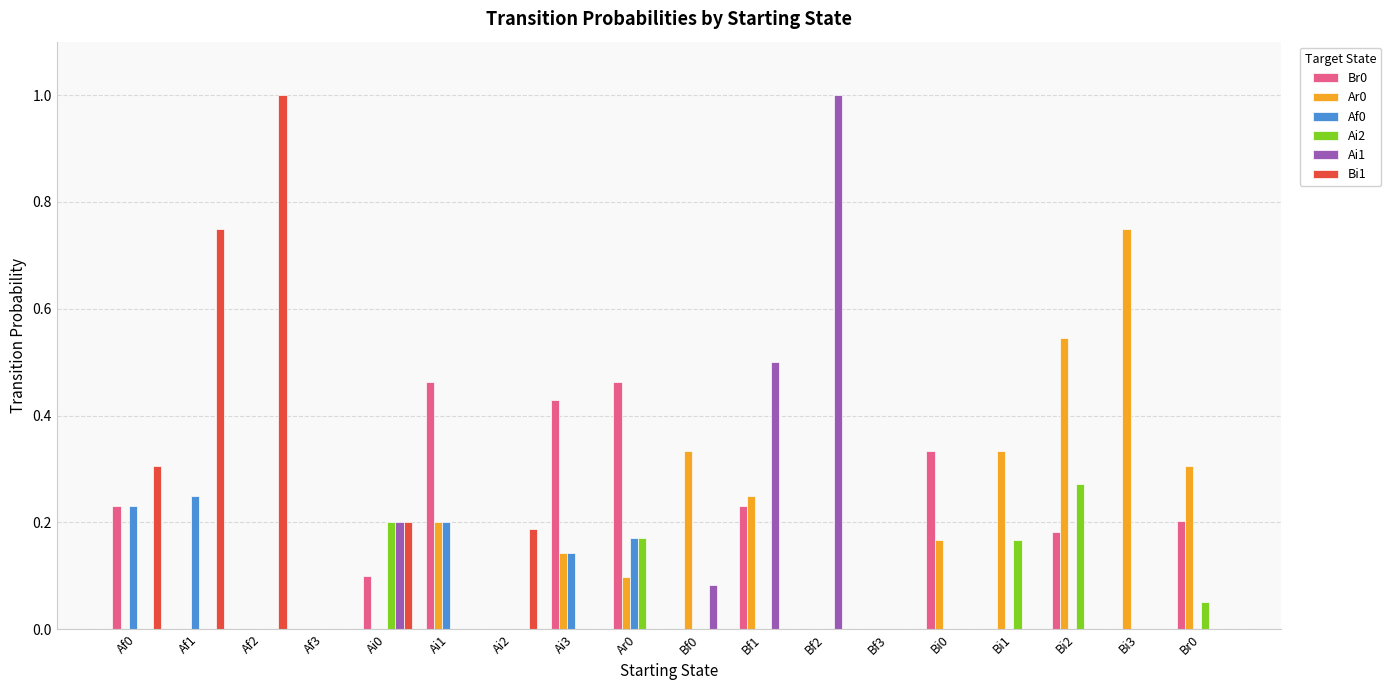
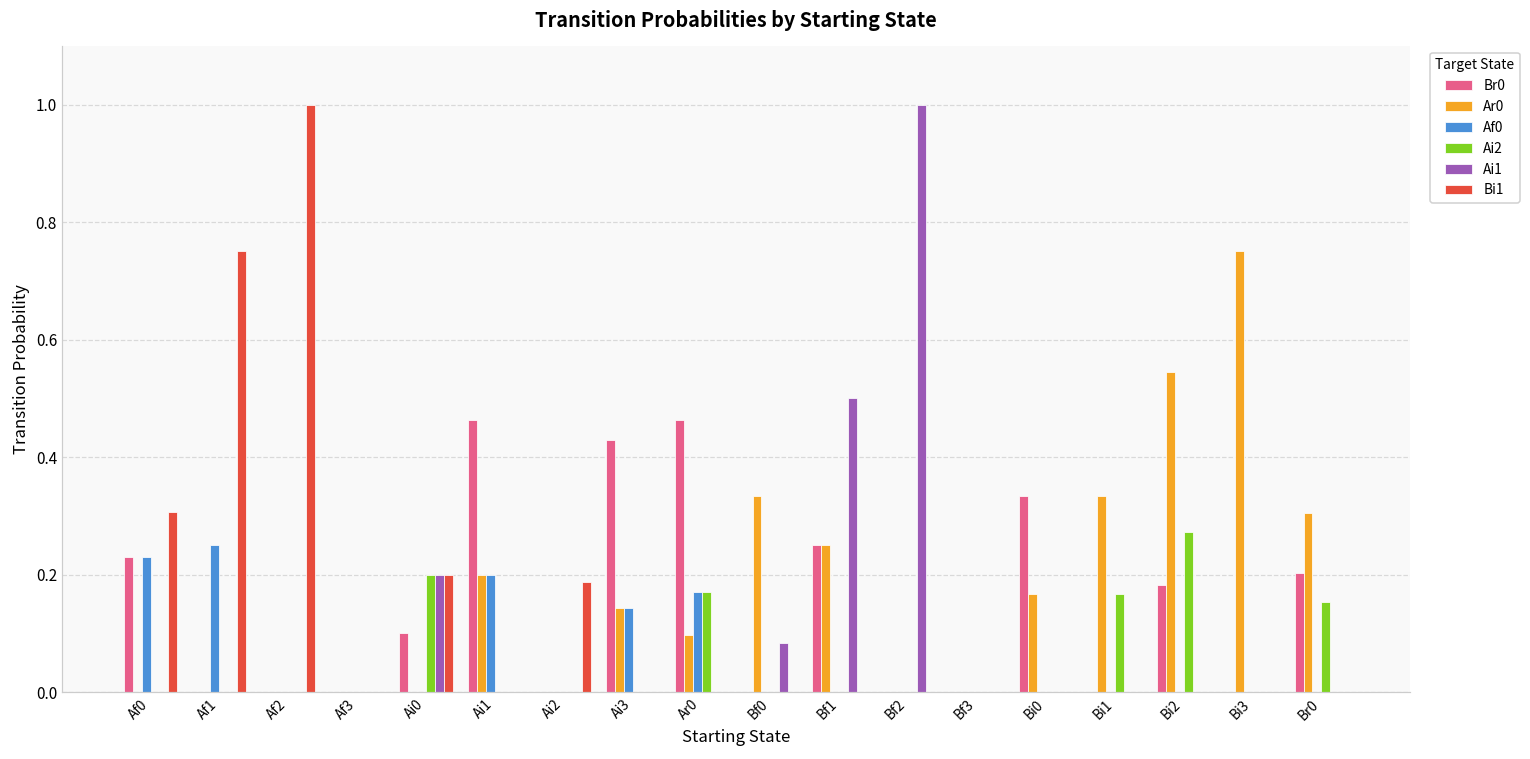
  {
    "Br0": {
      "Af0": 0.23,
      "Af1": 0.00,
      "Af2": 0.00,
      "Af3": 0.00,
      "Ai0": 0.10,
      "Ai1": 0.46,
      "Ai2": 0.00,
      "Ai3": 0.43,
      "Ar0": 0.46,
      "Bf0": 0.00,
-     "Bf1": 0.23,
+     "Bf1": 0.25,
      "Bf2": 0.00,
      "Bf3": 0.00,
      "Bi0": 0.33,
      "Bi1": 0.00,
      "Bi2": 0.18,
      "Bi3": 0.00,
      "Br0": 0.20
    },
    "Ar0": {
      "Af0": 0.00,
      "Af1": 0.00,
      "Af2": 0.00,
      "Af3": 0.00,
      "Ai0": 0.00,
      "Ai1": 0.20,
      "Ai2": 0.00,
      "Ai3": 0.14,
      "Ar0": 0.10,
      "Bf0": 0.33,
      "Bf1": 0.25,
      "Bf2": 0.00,
      "Bf3": 0.00,
      "Bi0": 0.17,
      "Bi1": 0.33,
      "Bi2": 0.55,
      "Bi3": 0.75,
      "Br0": 0.31
    },
    "Af0": {
      "Af0": 0.23,
      "Af1": 0.25,
      "Af2": 0.00,
      "Af3": 0.00,
      "Ai0": 0.00,
      "Ai1": 0.20,
      "Ai2": 0.00,
      "Ai3": 0.14,
      "Ar0": 0.17,
      "Bf0": 0.00,
      "Bf1": 0.00,
      "Bf2": 0.00,
      "Bf3": 0.00,
      "Bi0": 0.00,
      "Bi1": 0.00,
      "Bi2": 0.00,
      "Bi3": 0.00,
      "Br0": 0.00
    },
    "Ai2": {
      "Af0": 0.00,
      "Af1": 0.00,
      "Af2": 0.00,
      "Af3": 0.00,
      "Ai0": 0.20,
      "Ai1": 0.00,
      "Ai2": 0.00,
      "Ai3": 0.00,
      "Ar0": 0.17,
      "Bf0": 0.00,
      "Bf1": 0.00,
      "Bf2": 0.00,
      "Bf3": 0.00,
      "Bi0": 0.00,
      "Bi1": 0.17,
      "Bi2": 0.27,
      "Bi3": 0.00,
-     "Br0": 0.05
+     "Br0": 0.15
    },
    "Ai1": {
      "Af0": 0.00,
      "Af1": 0.00,
      "Af2": 0.00,
      "Af3": 0.00,
      "Ai0": 0.20,
      "Ai1": 0.00,
      "Ai2": 0.00,
      "Ai3": 0.00,
      "Ar0": 0.00,
      "Bf0": 0.08,
      "Bf1": 0.50,
      "Bf2": 1.00,
      "Bf3": 0.00,
      "Bi0": 0.00,
      "Bi1": 0.00,
      "Bi2": 0.00,
      "Bi3": 0.00,
      "Br0": 0.00
    },
    "Bi1": {
      "Af0": 0.31,
      "Af1": 0.75,
      "Af2": 1.00,
      "Af3": 0.00,
      "Ai0": 0.20,
      "Ai1": 0.00,
      "Ai2": 0.19,
      "Ai3": 0.00,
      "Ar0": 0.00,
      "Bf0": 0.00,
      "Bf1": 0.00,
      "Bf2": 0.00,
      "Bf3": 0.00,
      "Bi0": 0.00,
      "Bi1": 0.00,
      "Bi2": 0.00,
      "Bi3": 0.00,
      "Br0": 0.00
    }
  }
